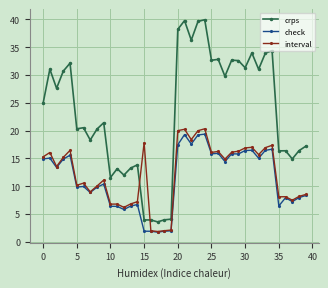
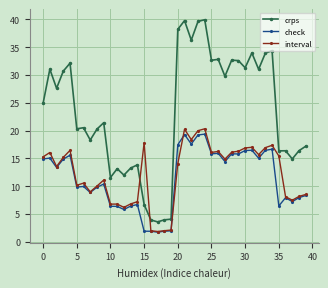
  {
    "crps": {
      "0": 25,
      "5": 20,
      "10": 12,
-     "15": 4,
+     "15": 7,
      "20": 38,
      "25": 33,
      "30": 31,
      "35": 16
    },
    "check": {
      "15": 2,
      "20": 17,
      "30": 16,
      "35": 6
    },
    "interval": {
      "15": 18,
-     "20": 20,
+     "20": 14,
      "30": 17,
-     "35": 8
+     "35": 15
    }
  }
